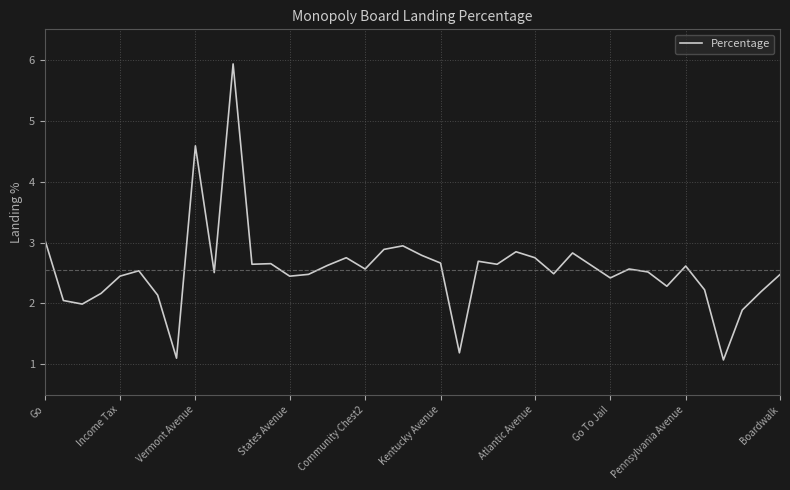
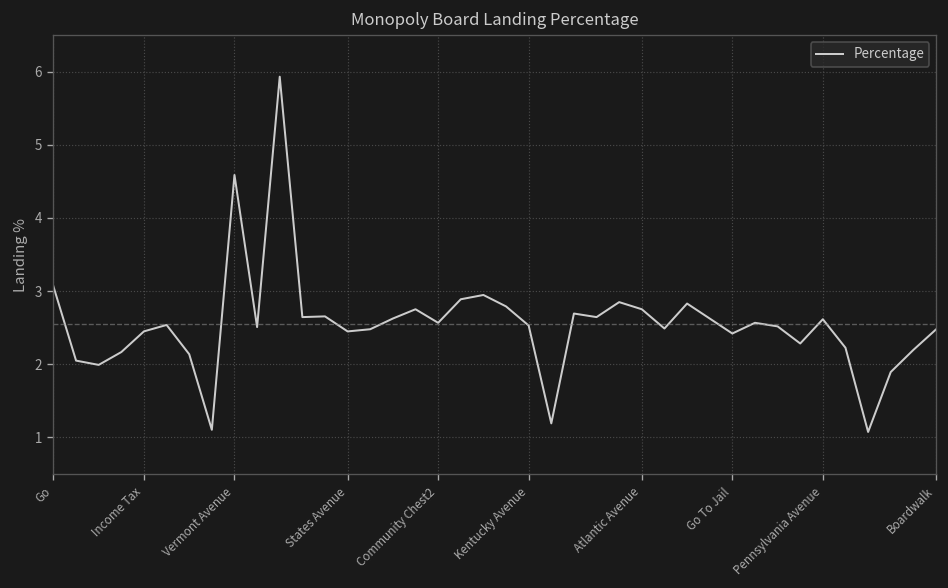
  {
    "Go": 3.1,
    "Income Tax": 2.4,
    "Vermont Avenue": 4.6,
    "States Avenue": 2.4,
    "Community Chest2": 2.6,
-   "Kentucky Avenue": 2.7,
+   "Kentucky Avenue": 2.5,
    "Atlantic Avenue": 2.8,
    "Go To Jail": 2.4,
    "Pennsylvania Avenue": 2.6,
    "Boardwalk": 2.5
  }
